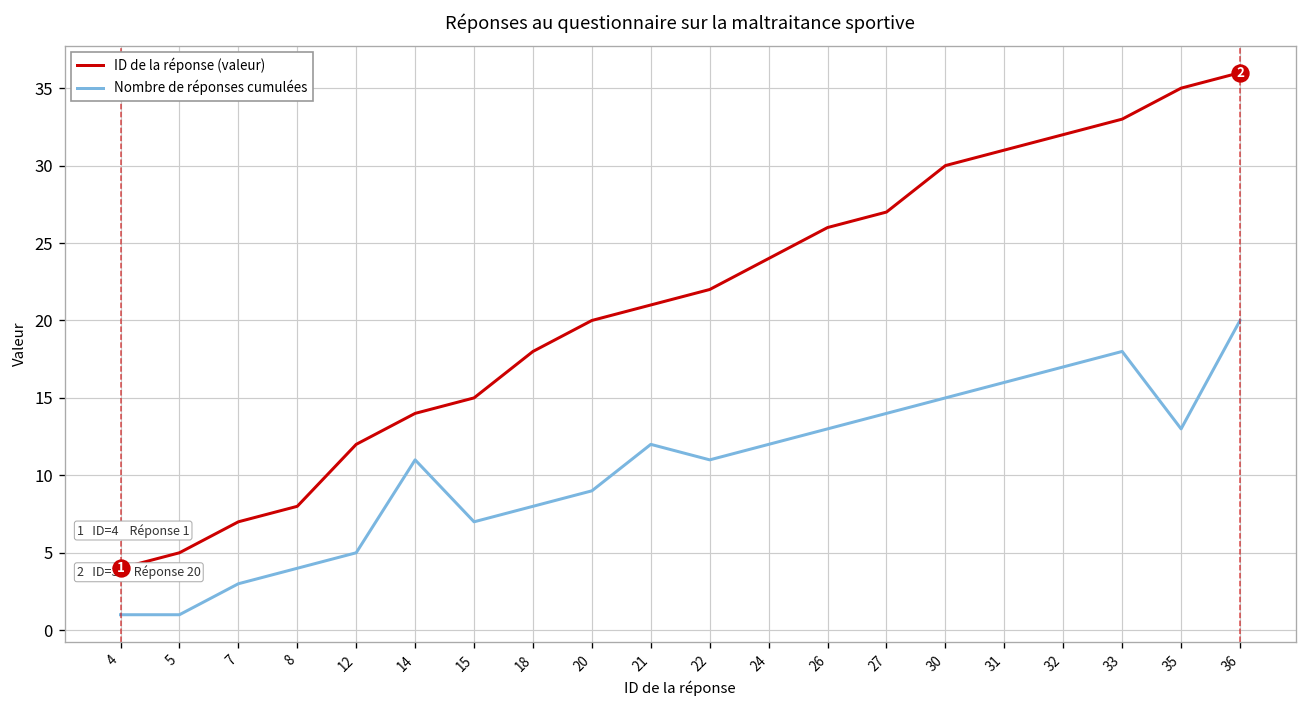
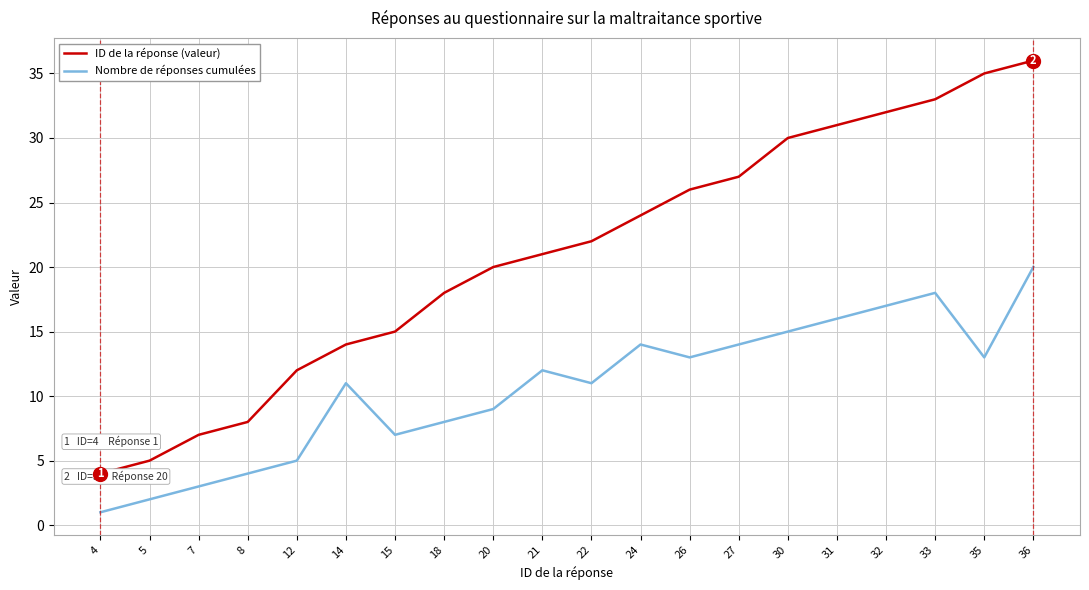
  {
    "Nombre de réponses cumulées": {
-     "5": 1,
+     "5": 2,
      "7": 3,
      "8": 4,
      "12": 5,
      "14": 11,
      "15": 7,
      "18": 8,
      "20": 9,
      "21": 12,
      "22": 11,
-     "24": 12,
+     "24": 14,
      "26": 13,
      "27": 14,
      "30": 15,
      "31": 16,
      "32": 17,
      "33": 18,
      "35": 13,
      "36": 20
    }
  }
